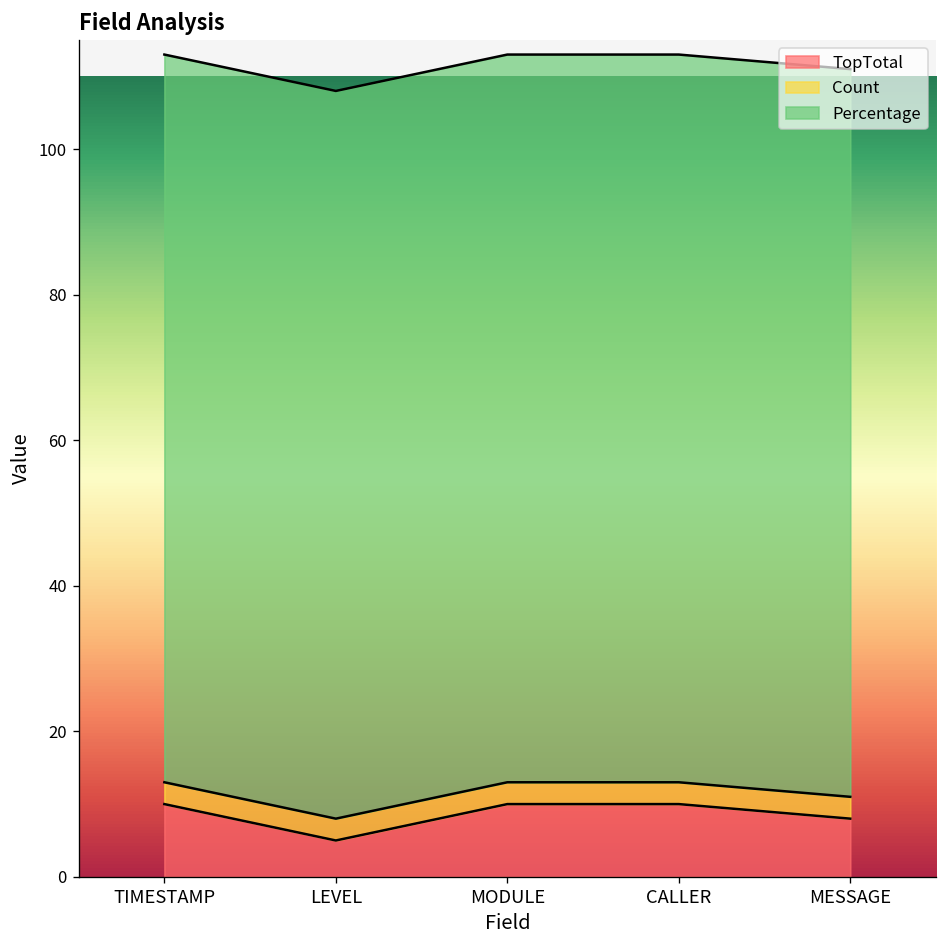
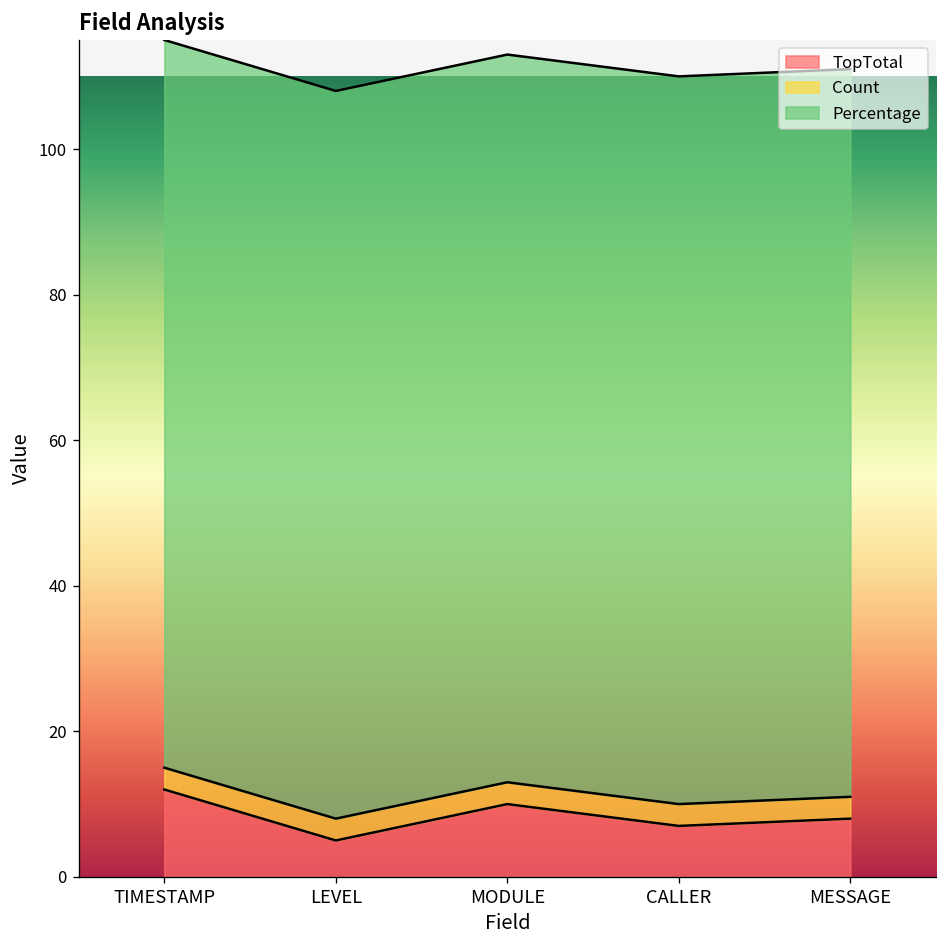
  {
    "TopTotal": {
-     "TIMESTAMP": 10,
+     "TIMESTAMP": 12,
      "LEVEL": 5,
      "MODULE": 10,
-     "CALLER": 10,
+     "CALLER": 7,
      "MESSAGE": 8
    },
    "Count": {
      "TIMESTAMP": 3,
      "LEVEL": 3,
      "MODULE": 3,
      "CALLER": 3,
      "MESSAGE": 3
    },
    "Percentage": {
      "TIMESTAMP": 100,
      "LEVEL": 100,
      "MODULE": 100,
      "CALLER": 100
    }
  }
